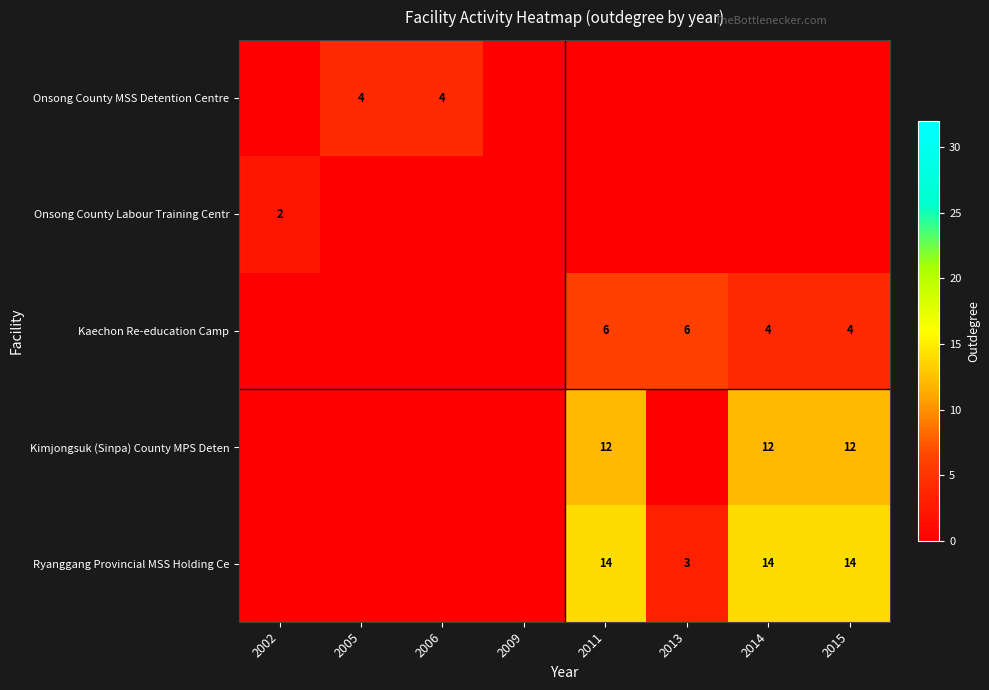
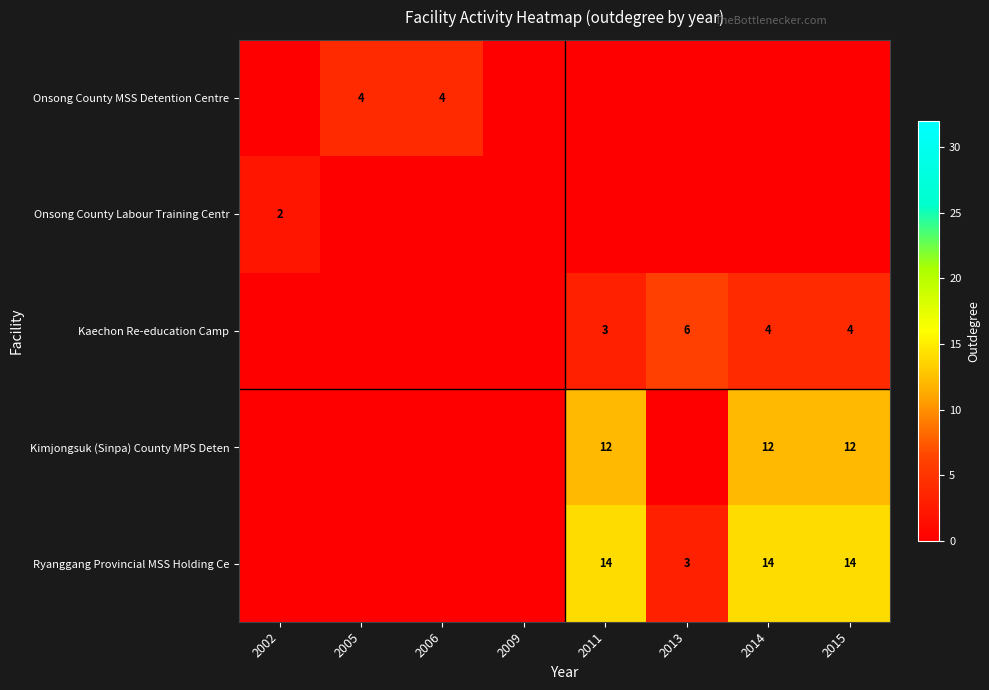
  {
    "Onsong County MSS Detention Centre": {
      "2005": 4,
      "2006": 4
    },
    "Onsong County Labour Training Centr": {
      "2002": 2
    },
    "Kaechon Re-education Camp": {
-     "2011": 6,
+     "2011": 3,
      "2013": 6,
      "2014": 4,
      "2015": 4
    },
    "Kimjongsuk (Sinpa) County MPS Deten": {
      "2011": 12,
      "2014": 12,
      "2015": 12
    },
    "Ryanggang Provincial MSS Holding Ce": {
      "2011": 14,
      "2013": 3,
      "2014": 14,
      "2015": 14
    }
  }
